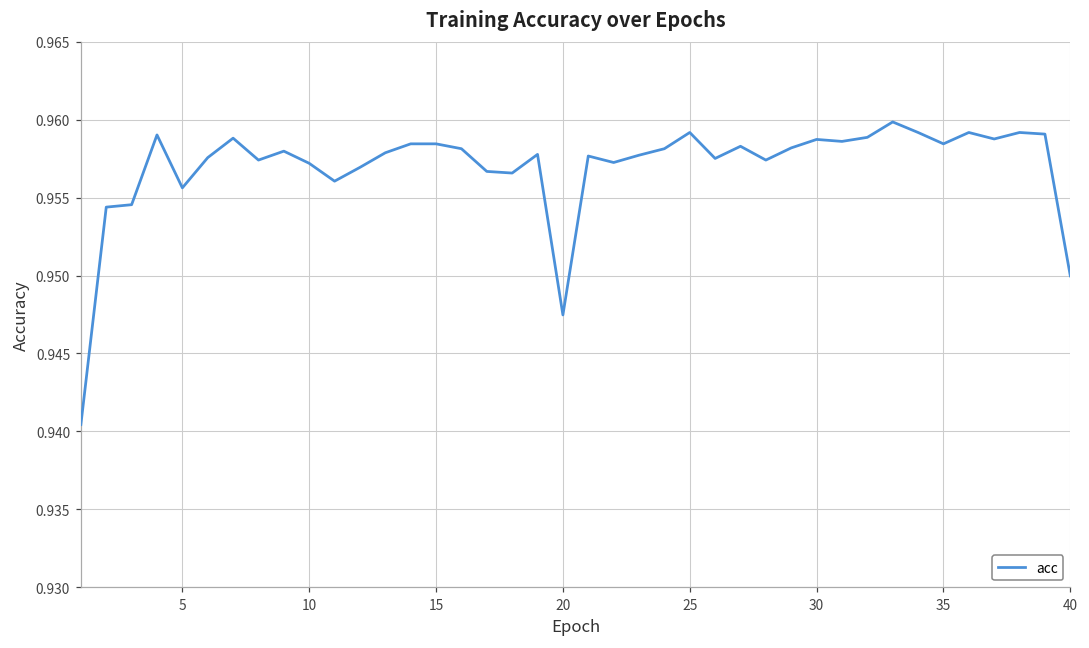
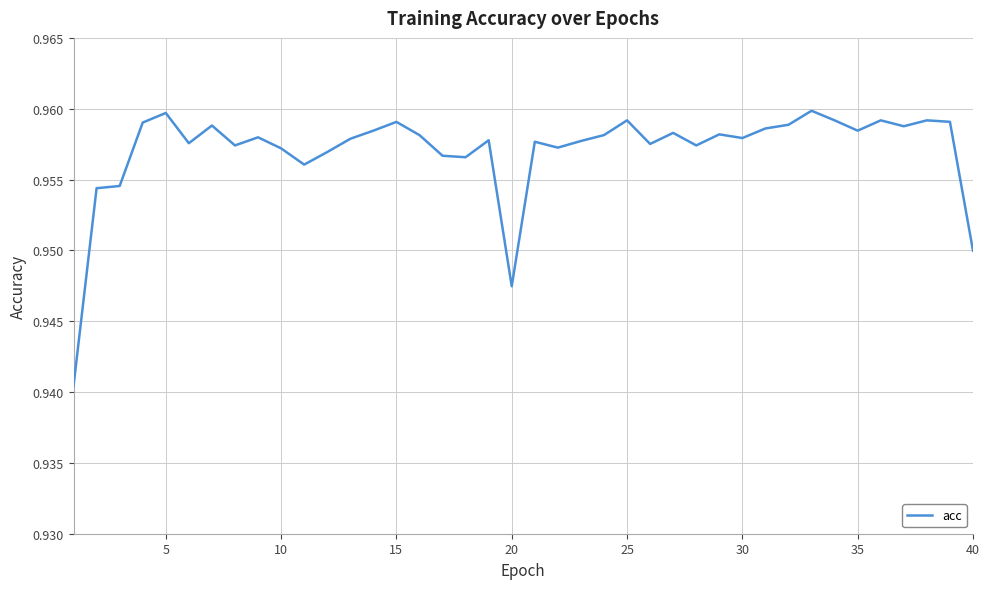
  {
-   "5": 0.9556,
+   "5": 0.9597,
    "10": 0.9572,
-   "15": 0.9585,
+   "15": 0.9591,
    "20": 0.9475,
    "25": 0.9592,
-   "30": 0.9587,
+   "30": 0.9579,
    "35": 0.9585,
    "40": 0.9500
  }
